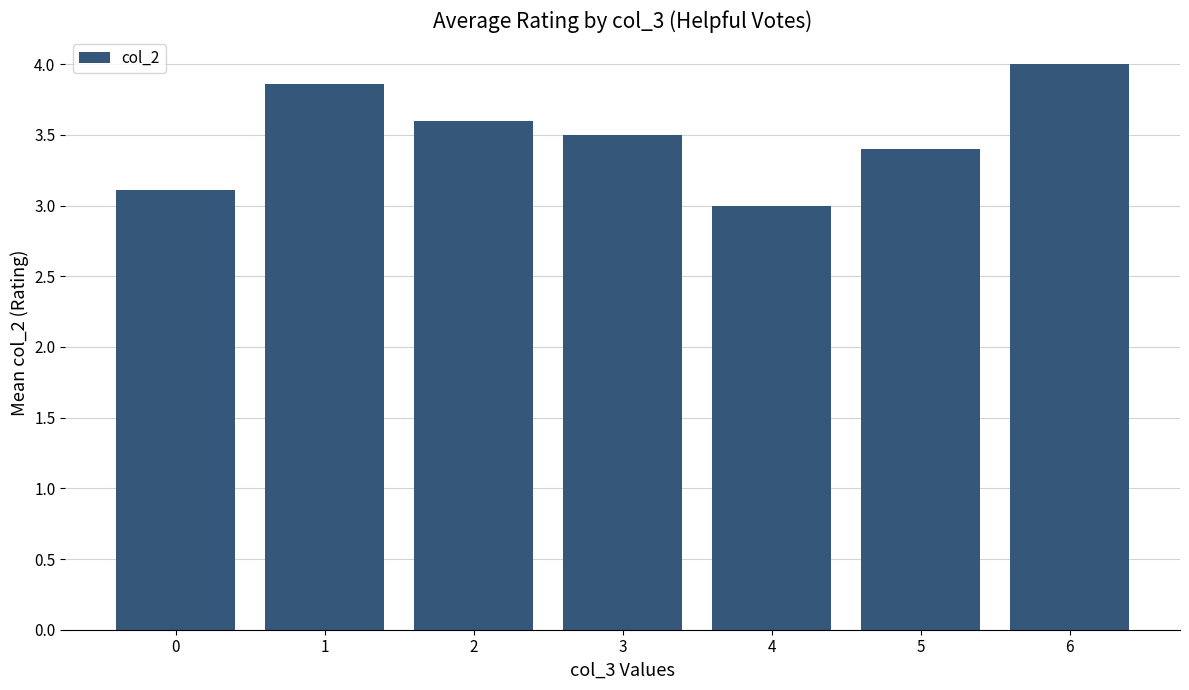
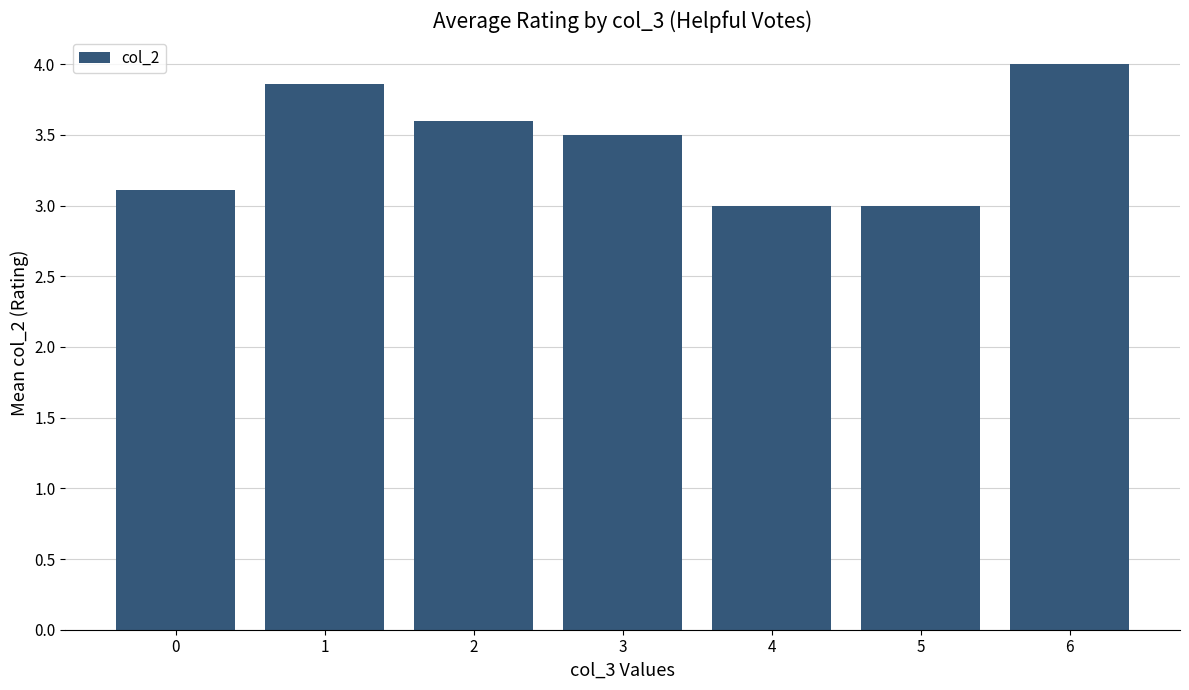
  {
    "0": 3.1,
    "1": 3.86,
    "2": 3.6,
    "3": 3.5,
    "4": 3.0,
-   "5": 3.4,
+   "5": 3.0,
    "6": 4.0
  }
